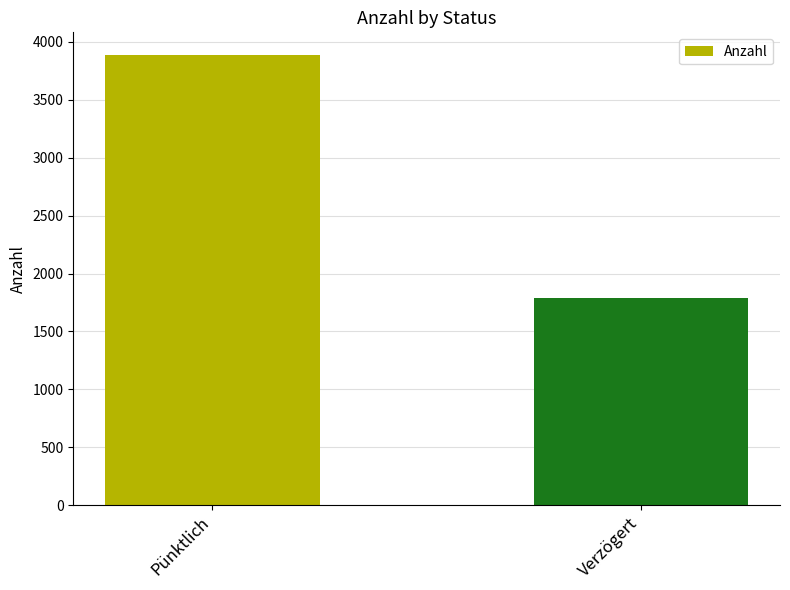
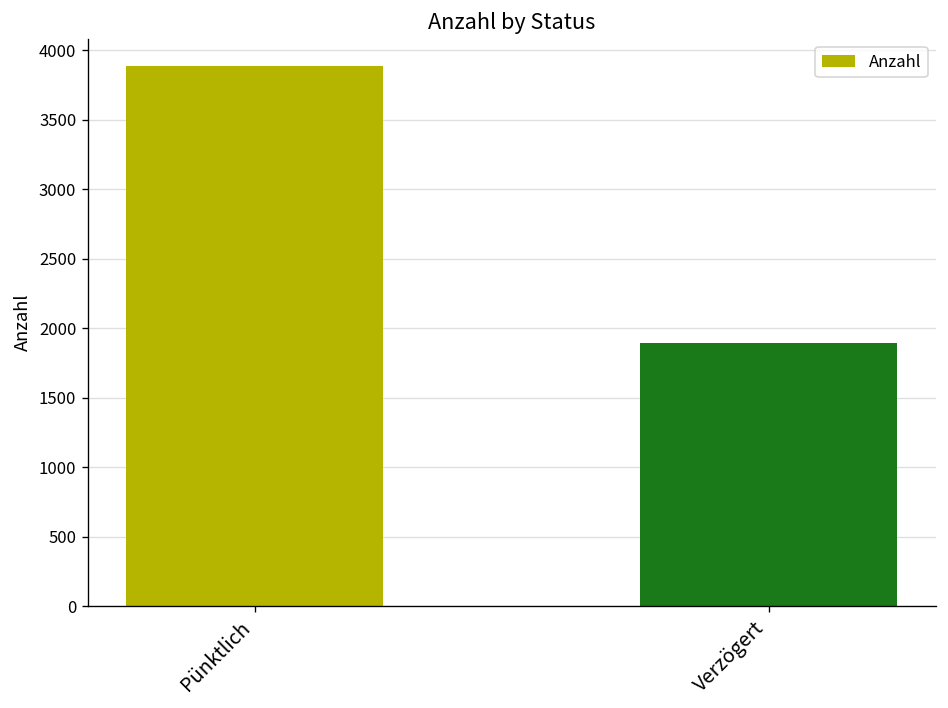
  {
    "Pünktlich": 3890,
-   "Verzögert": 1790
+   "Verzögert": 1890
  }
